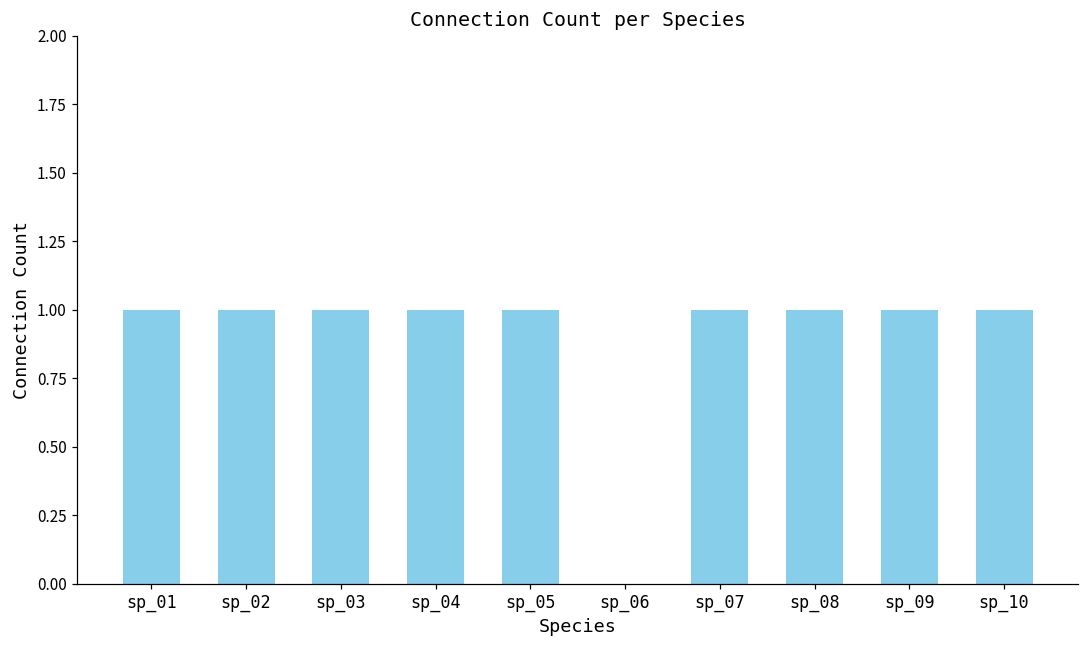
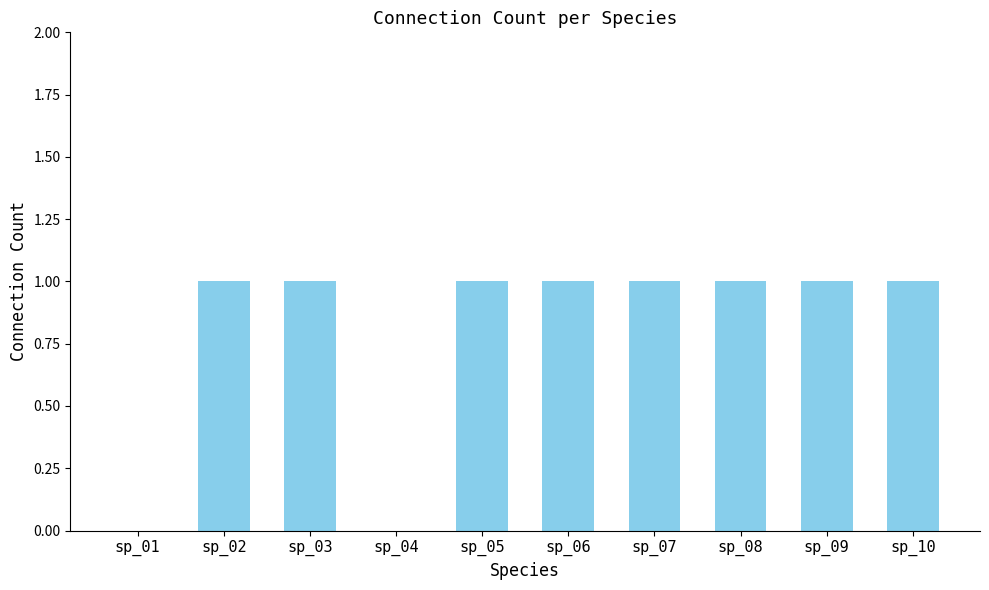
  {
-   "sp_01": 1,
+   "sp_01": 0,
    "sp_02": 1,
    "sp_03": 1,
-   "sp_04": 1,
+   "sp_04": 0,
    "sp_05": 1,
-   "sp_06": 0,
+   "sp_06": 1,
    "sp_07": 1,
    "sp_08": 1,
    "sp_09": 1,
    "sp_10": 1
  }
